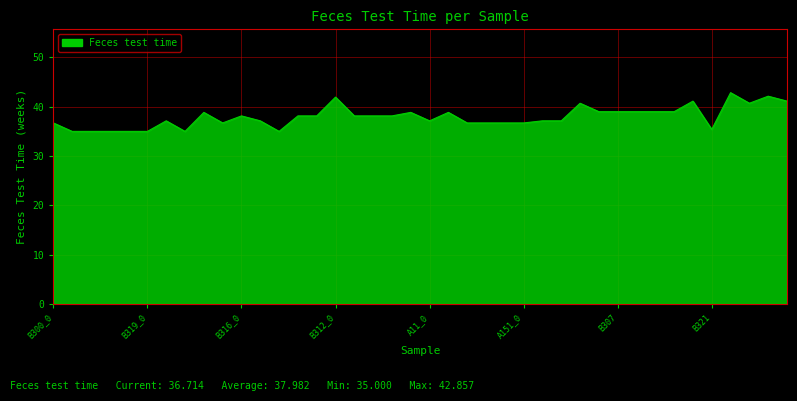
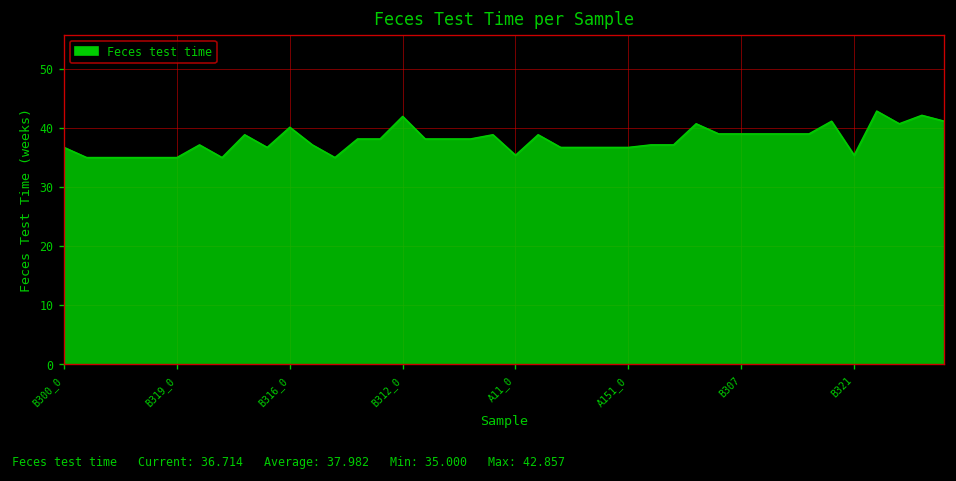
  {
    "B300_0": 37,
    "B319_0": 35,
-   "B316_0": 38,
+   "B316_0": 40,
    "B312_0": 42,
-   "A11_0": 37,
+   "A11_0": 35,
    "A151_0": 37,
    "B307": 39,
    "B321": 35
  }
